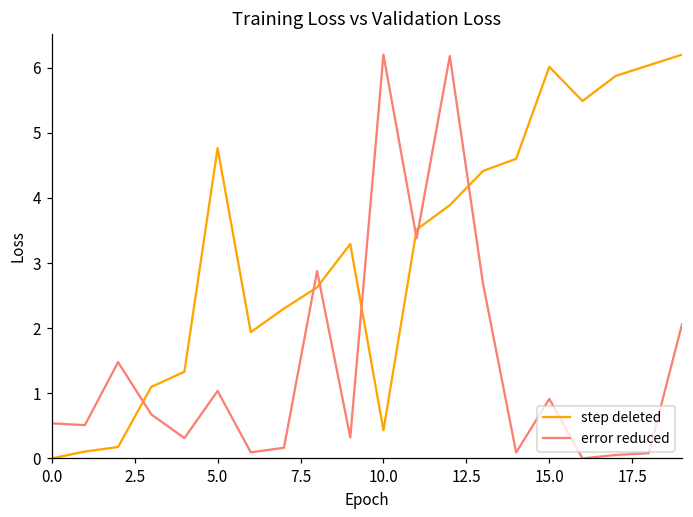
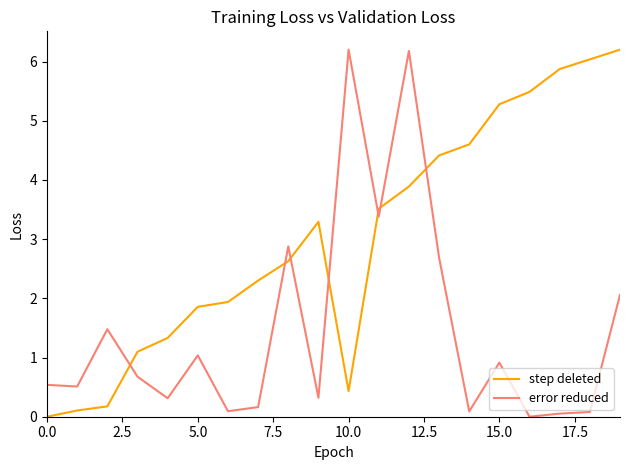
  {
    "step deleted": {
      "0.0": 0.0,
-     "5.0": 4.8,
+     "5.0": 1.9,
      "10.0": 0.4,
-     "15.0": 6.0
+     "15.0": 5.3
    },
    "error reduced": {
      "0.0": 0.5,
      "5.0": 1.0,
      "10.0": 6.2,
      "15.0": 0.9
    }
  }
